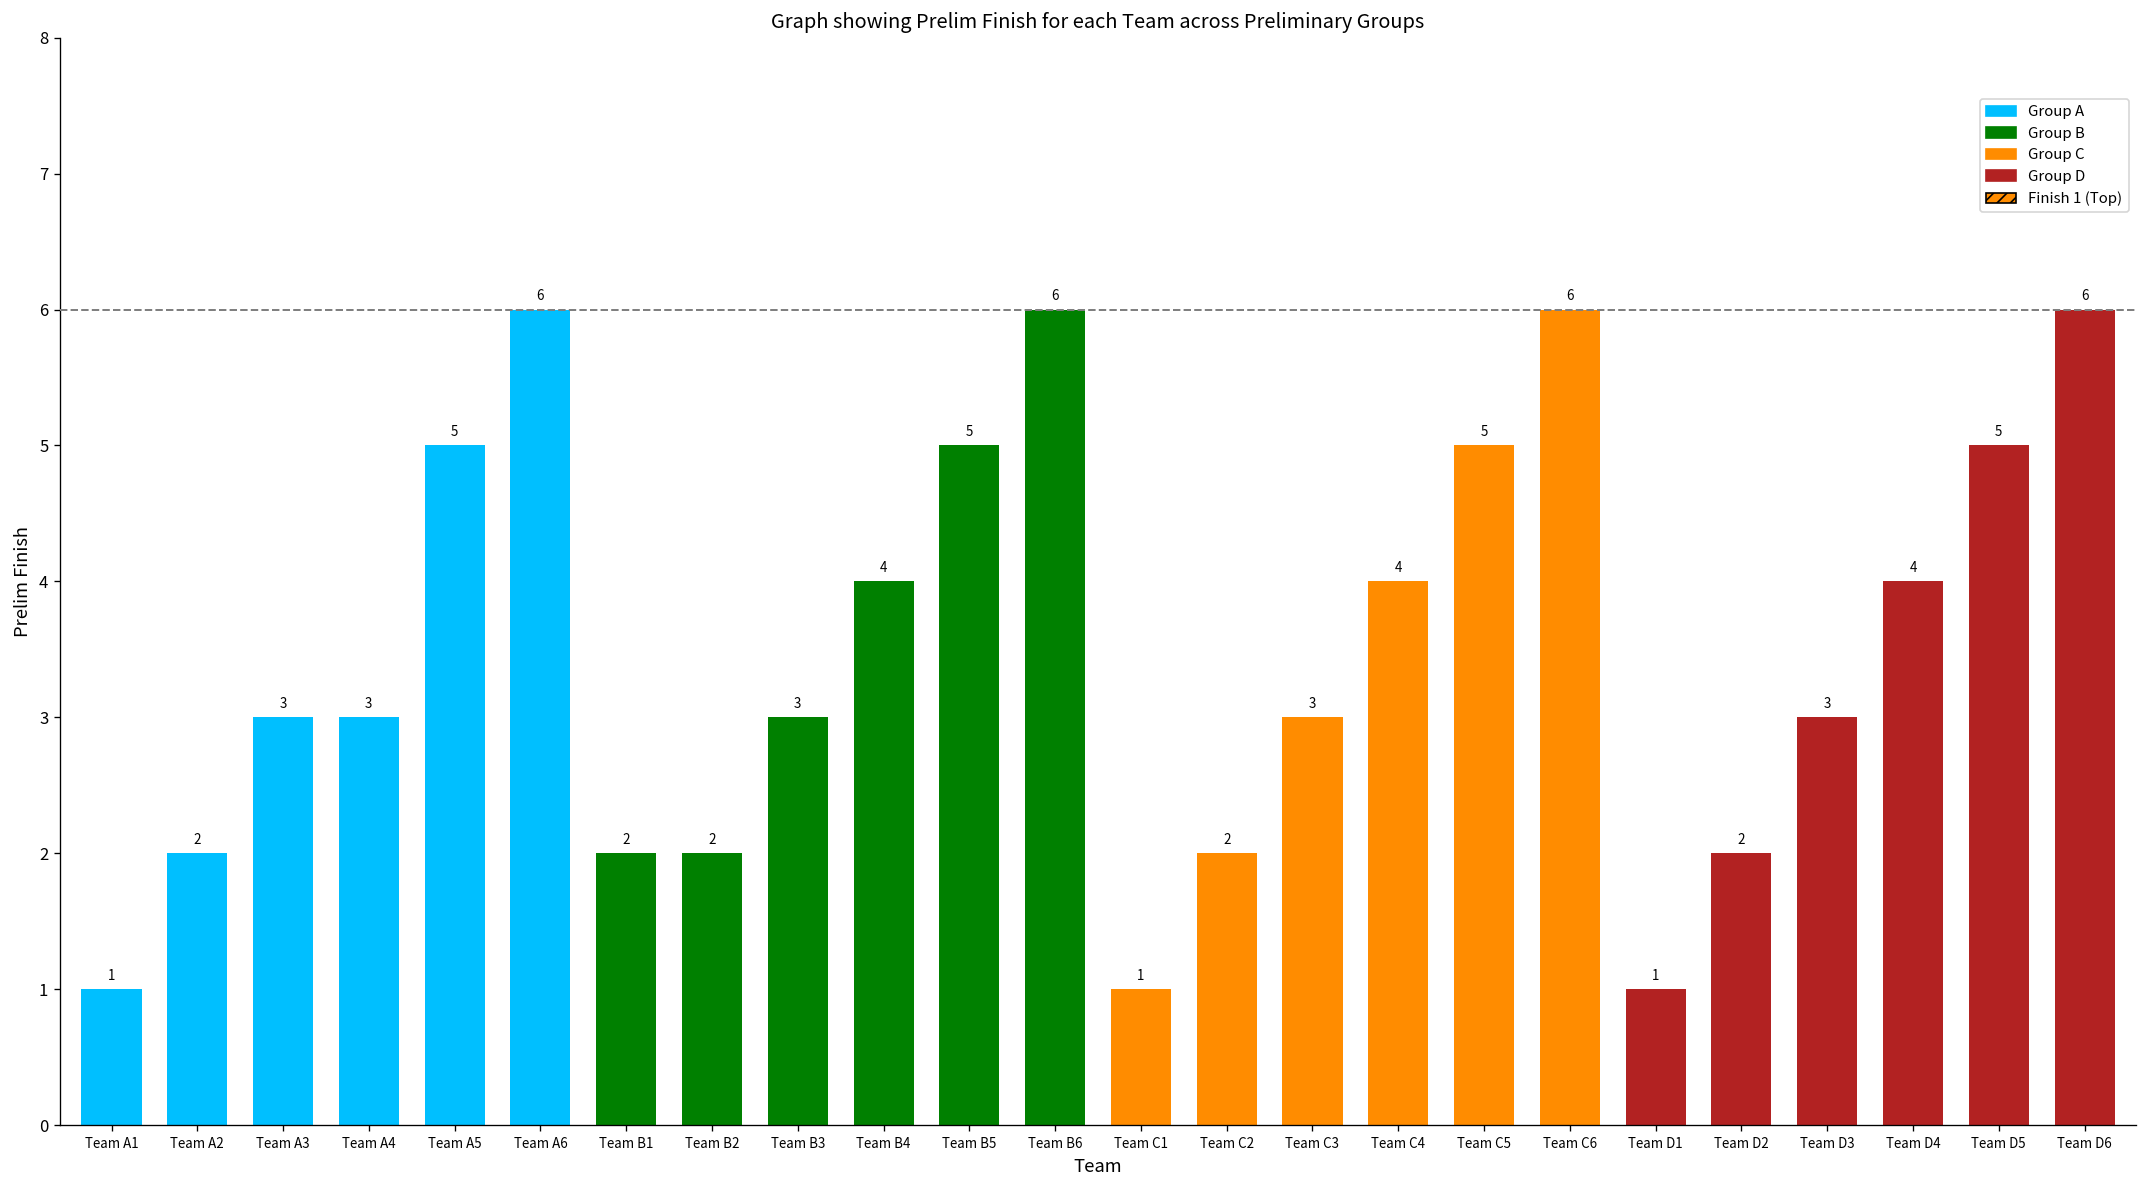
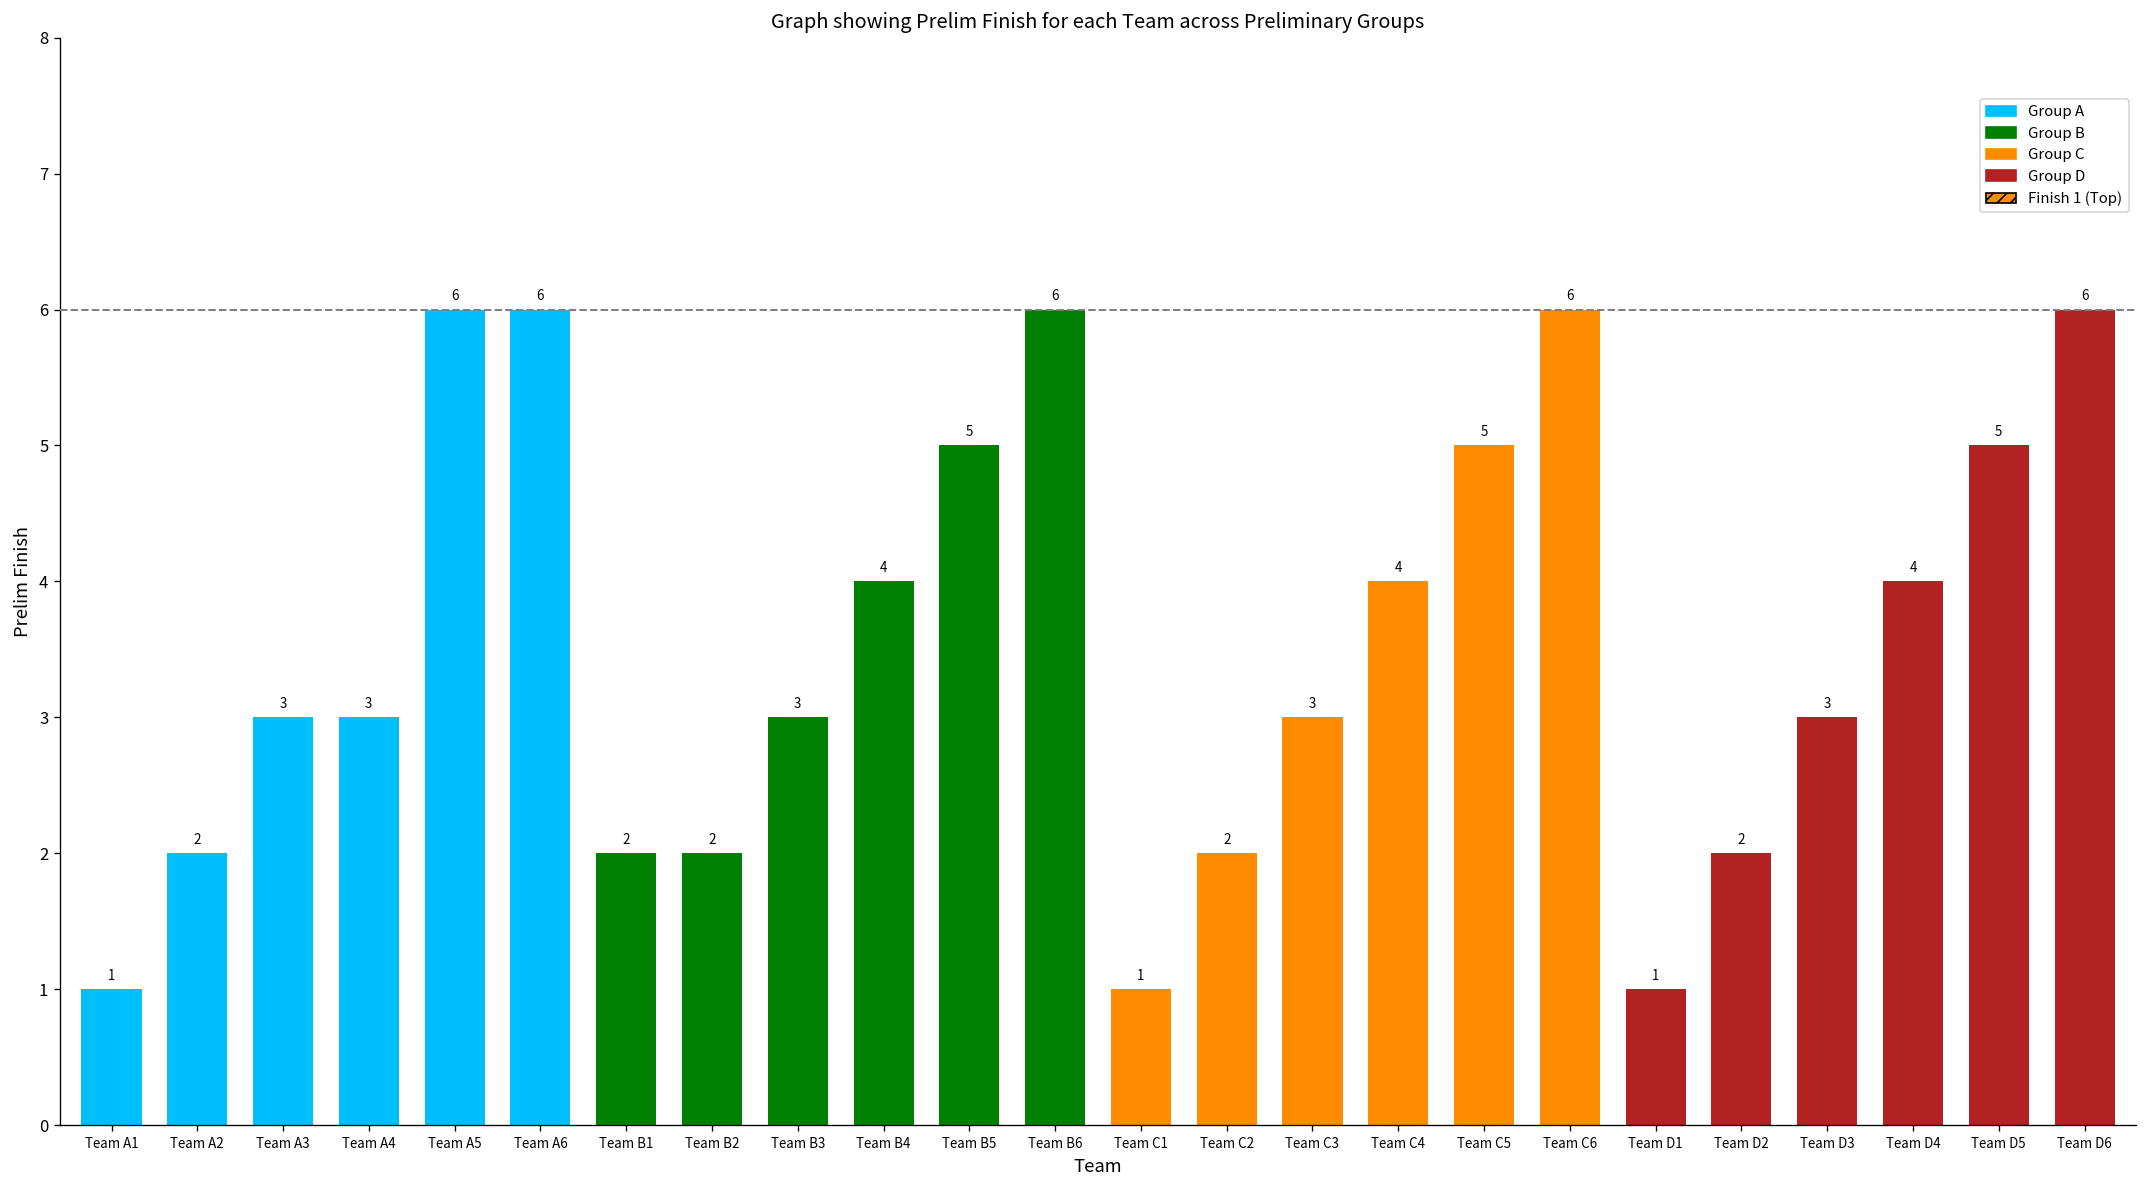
  {
    "Team A1": 1,
    "Team A2": 2,
    "Team A3": 3,
    "Team A4": 3,
-   "Team A5": 5,
+   "Team A5": 6,
    "Team A6": 6,
    "Team B1": 2,
    "Team B2": 2,
    "Team B3": 3,
    "Team B4": 4,
    "Team B5": 5,
    "Team B6": 6,
    "Team C1": 1,
    "Team C2": 2,
    "Team C3": 3,
    "Team C4": 4,
    "Team C5": 5,
    "Team C6": 6,
    "Team D1": 1,
    "Team D2": 2,
    "Team D3": 3,
    "Team D4": 4,
    "Team D5": 5,
    "Team D6": 6
  }
